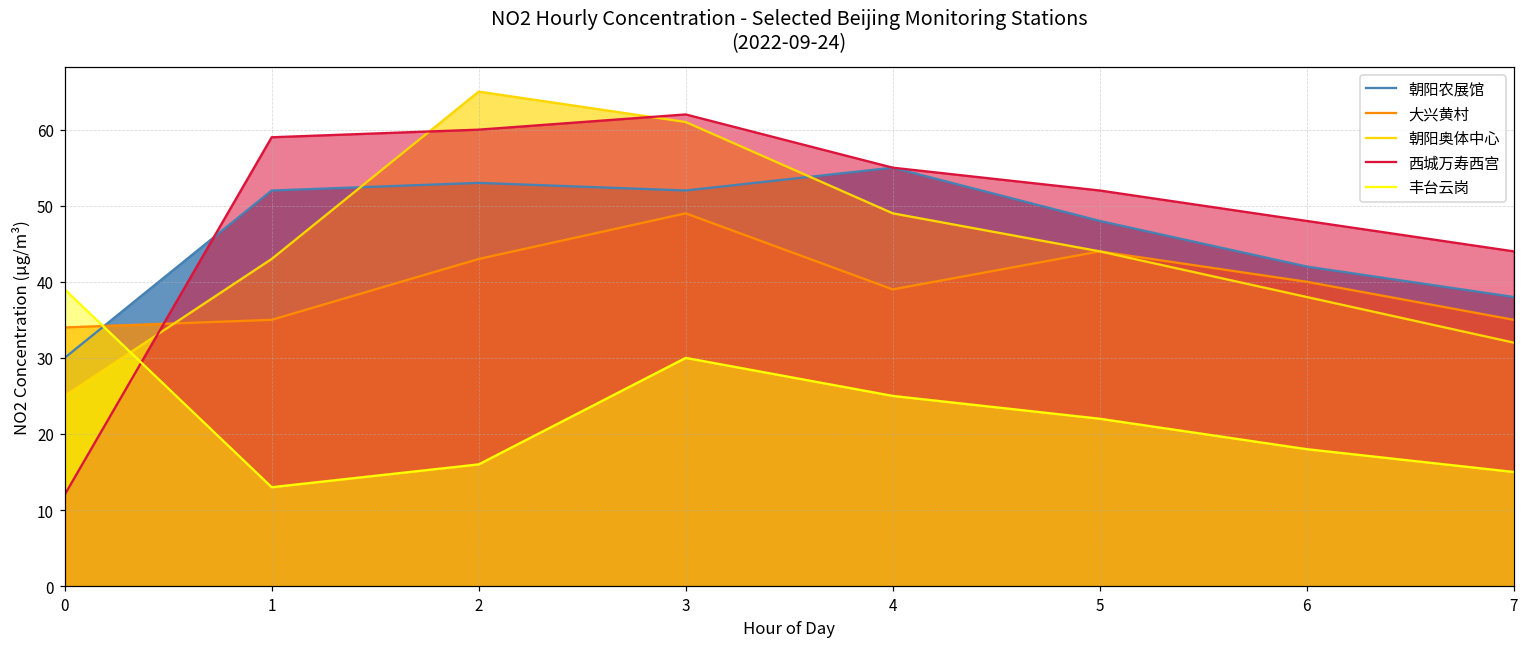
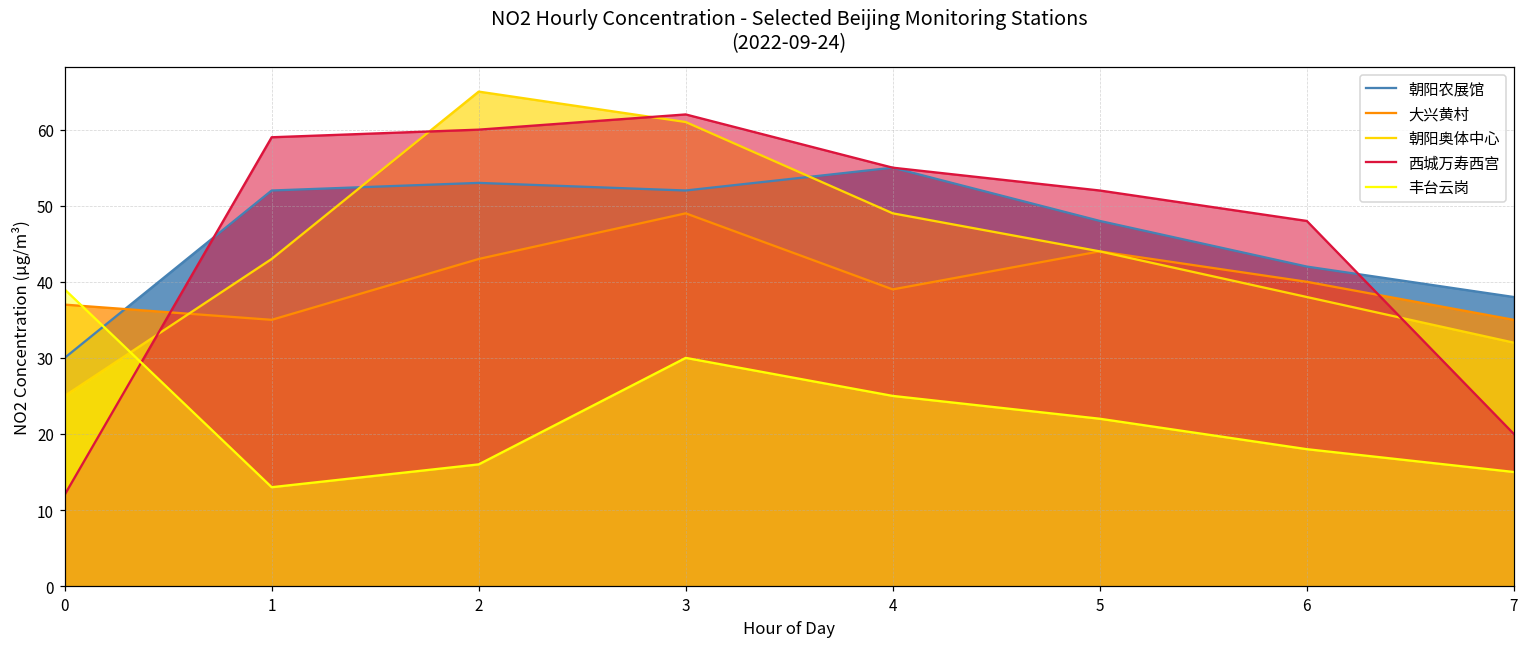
  {
    "朝阳农展馆": {
      "0": 30,
      "1": 52,
      "2": 53,
      "3": 52,
      "5": 48,
      "6": 42,
      "7": 38
    },
    "大兴黄村": {
-     "0": 34,
+     "0": 37,
      "1": 35,
      "2": 43,
      "3": 49,
      "4": 39,
      "6": 40,
      "7": 35
    },
    "西城万寿西宫": {
      "0": 12,
      "1": 59,
      "2": 60,
      "3": 62,
      "5": 52,
      "6": 48,
-     "7": 44
+     "7": 20
    }
  }
